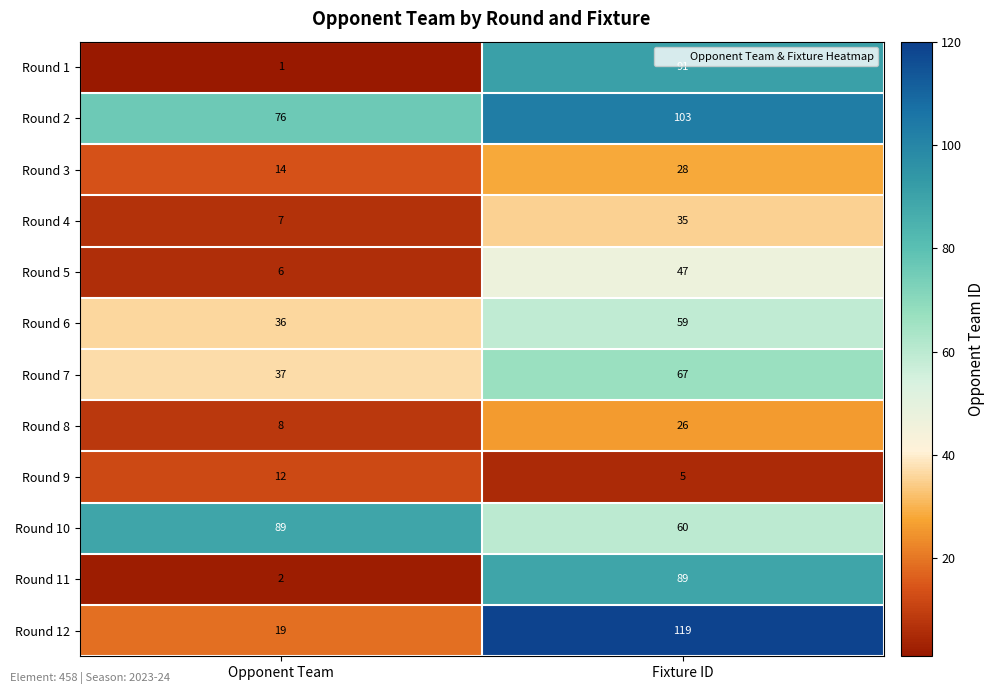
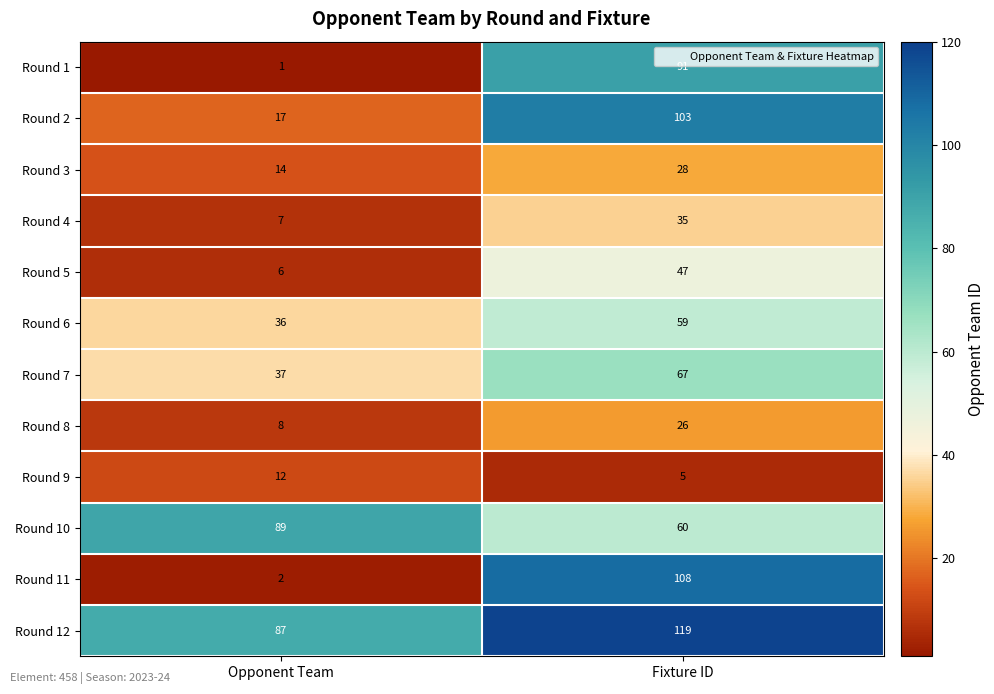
  {
    "Round 1": {
      "Opponent Team": 1
    },
    "Round 2": {
-     "Opponent Team": 76,
+     "Opponent Team": 17,
      "Fixture ID": 103
    },
    "Round 3": {
      "Opponent Team": 14,
      "Fixture ID": 28
    },
    "Round 4": {
      "Opponent Team": 7,
      "Fixture ID": 35
    },
    "Round 5": {
      "Opponent Team": 6,
      "Fixture ID": 47
    },
    "Round 6": {
      "Opponent Team": 36,
      "Fixture ID": 59
    },
    "Round 7": {
      "Opponent Team": 37,
      "Fixture ID": 67
    },
    "Round 8": {
      "Opponent Team": 8,
      "Fixture ID": 26
    },
    "Round 9": {
      "Opponent Team": 12,
      "Fixture ID": 5
    },
    "Round 10": {
      "Opponent Team": 89,
      "Fixture ID": 60
    },
    "Round 11": {
      "Opponent Team": 2,
-     "Fixture ID": 89
+     "Fixture ID": 108
    },
    "Round 12": {
-     "Opponent Team": 19,
+     "Opponent Team": 87,
      "Fixture ID": 119
    }
  }
